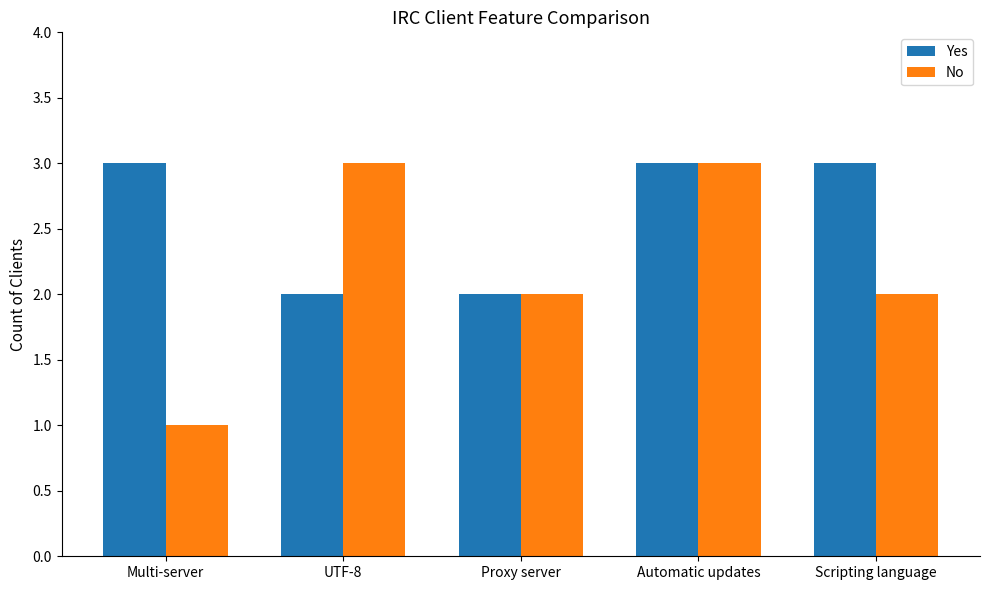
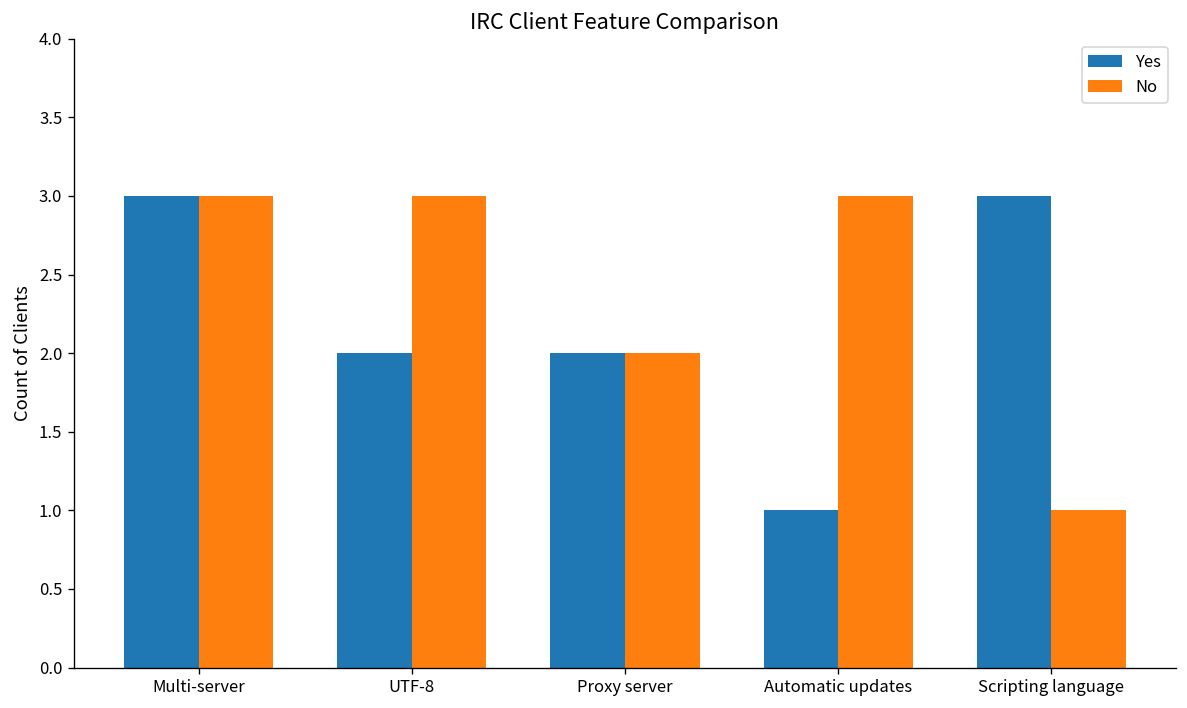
  {
    "Yes": {
      "Multi-server": 3,
      "UTF-8": 2,
      "Proxy server": 2,
-     "Automatic updates": 3,
+     "Automatic updates": 1,
      "Scripting language": 3
    },
    "No": {
-     "Multi-server": 1,
+     "Multi-server": 3,
      "UTF-8": 3,
      "Proxy server": 2,
      "Automatic updates": 3,
-     "Scripting language": 2
+     "Scripting language": 1
    }
  }
